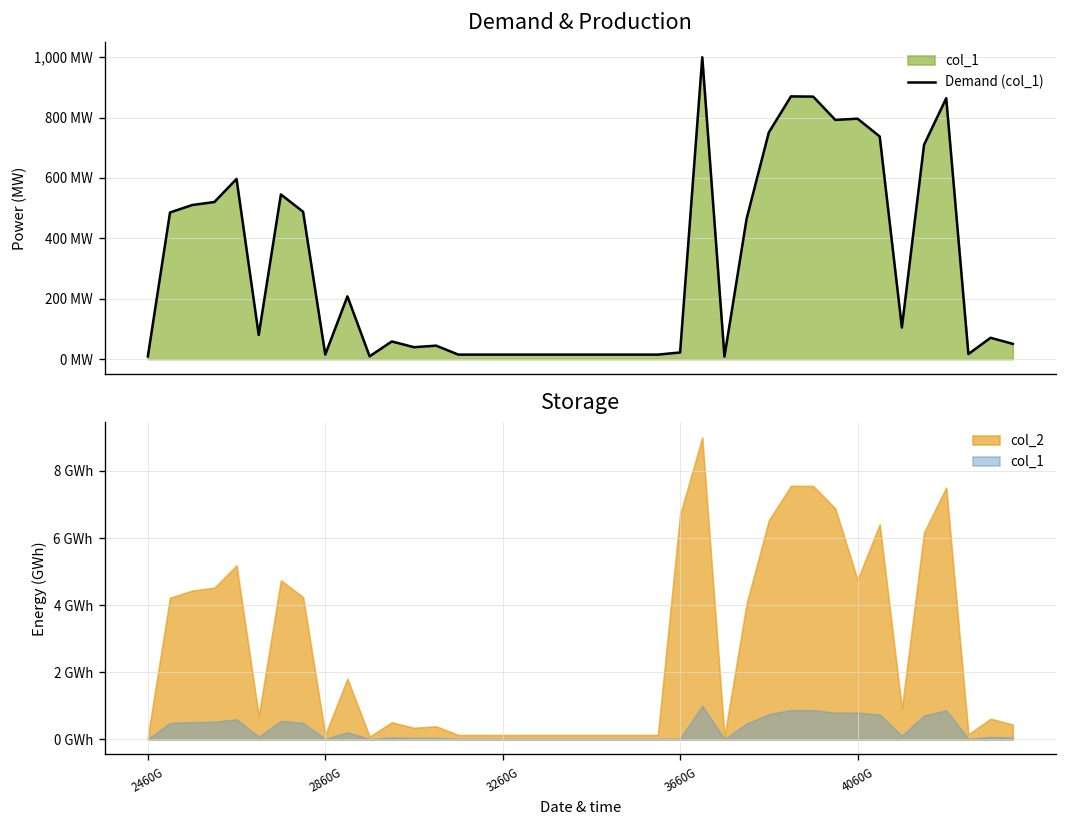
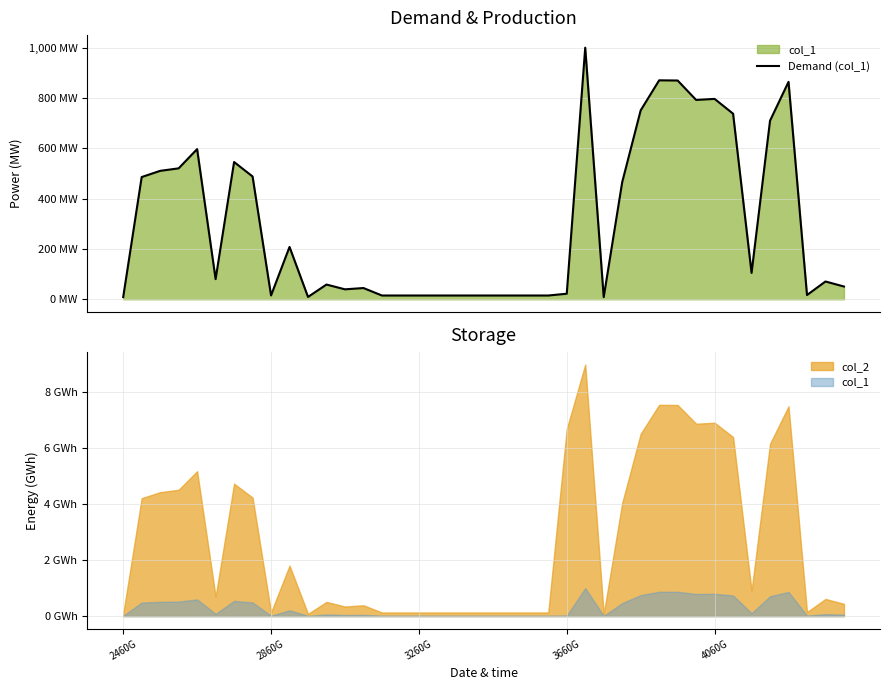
  {
    "Storage": {
      "col_2": {
        "2860G": "0.1 GWh",
        "3260G": "0.1 GWh",
        "3660G": "6.7 GWh",
-       "4060G": "4.8 GWh"
+       "4060G": "6.9 GWh"
      },
      "col_1": {
        "4060G": "0.8 GWh"
      }
    }
  }
